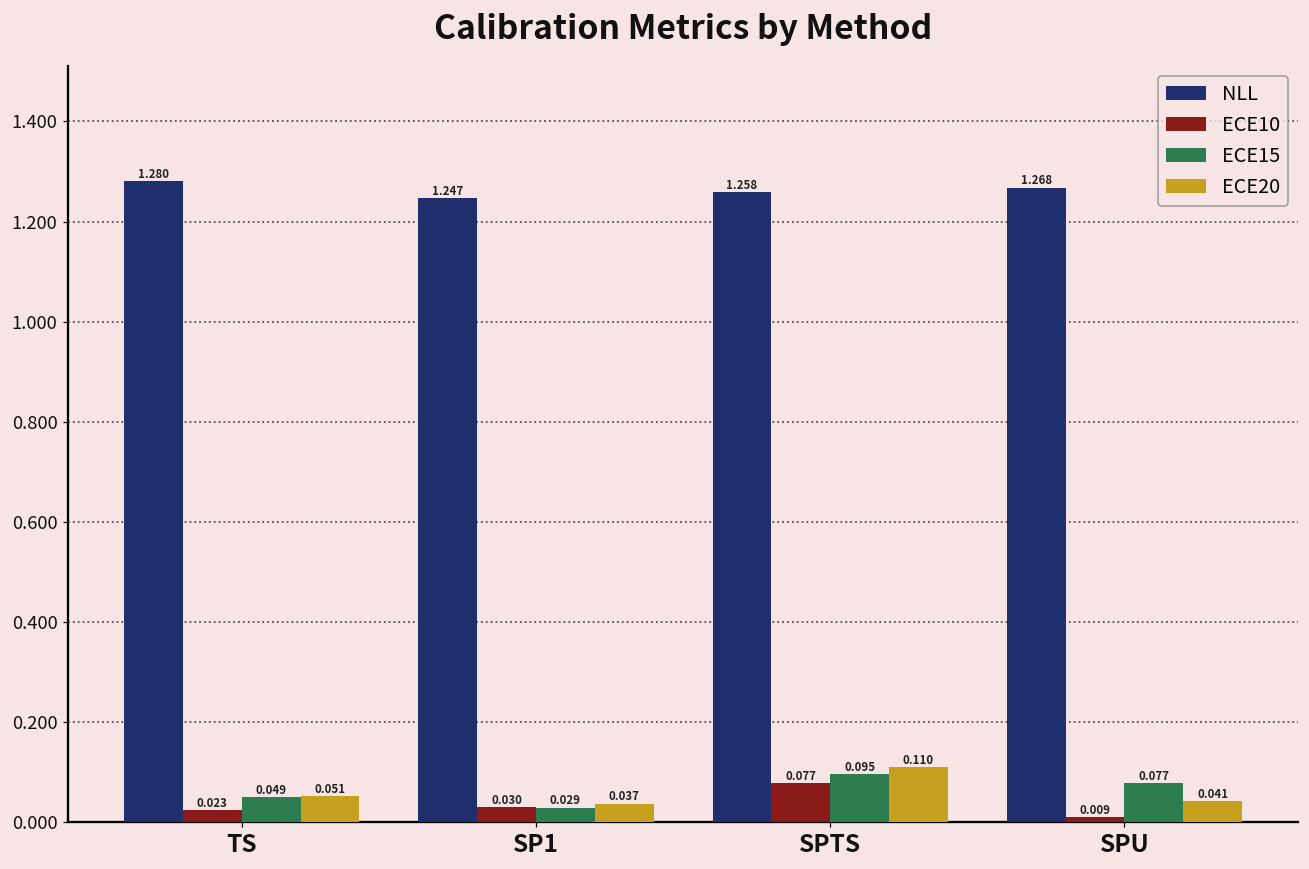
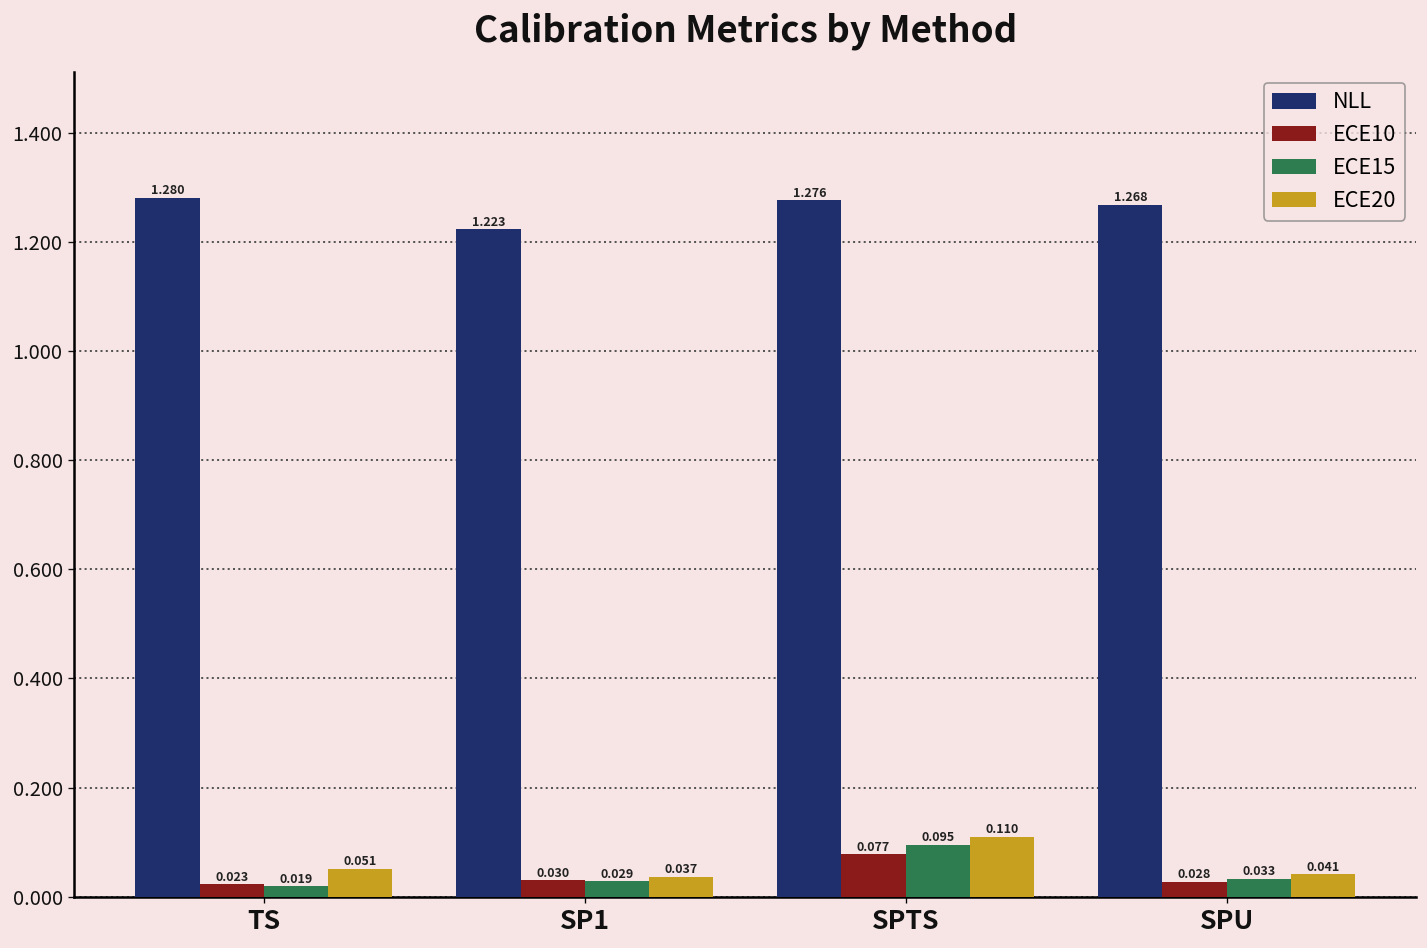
  {
    "NLL": {
      "TS": 1.280,
-     "SP1": 1.247,
-     "SPTS": 1.258,
+     "SP1": 1.223,
+     "SPTS": 1.276,
      "SPU": 1.268
    },
    "ECE10": {
      "TS": 0.023,
      "SP1": 0.030,
      "SPTS": 0.077,
-     "SPU": 0.009
+     "SPU": 0.028
    },
    "ECE15": {
-     "TS": 0.049,
+     "TS": 0.019,
      "SP1": 0.029,
      "SPTS": 0.095,
-     "SPU": 0.077
+     "SPU": 0.033
    },
    "ECE20": {
      "TS": 0.051,
      "SP1": 0.037,
      "SPTS": 0.110,
      "SPU": 0.041
    }
  }
